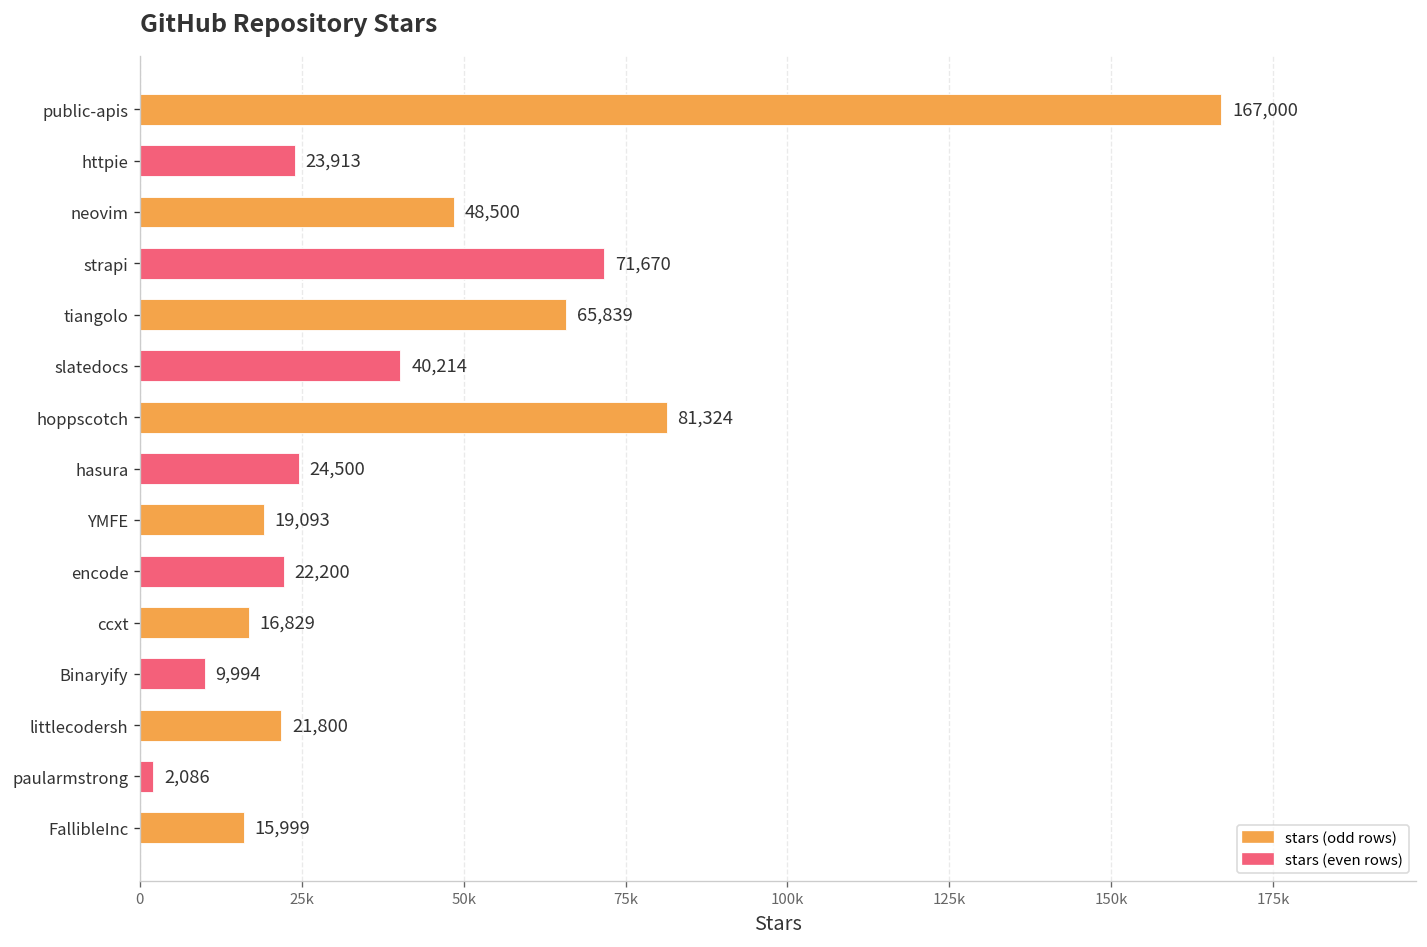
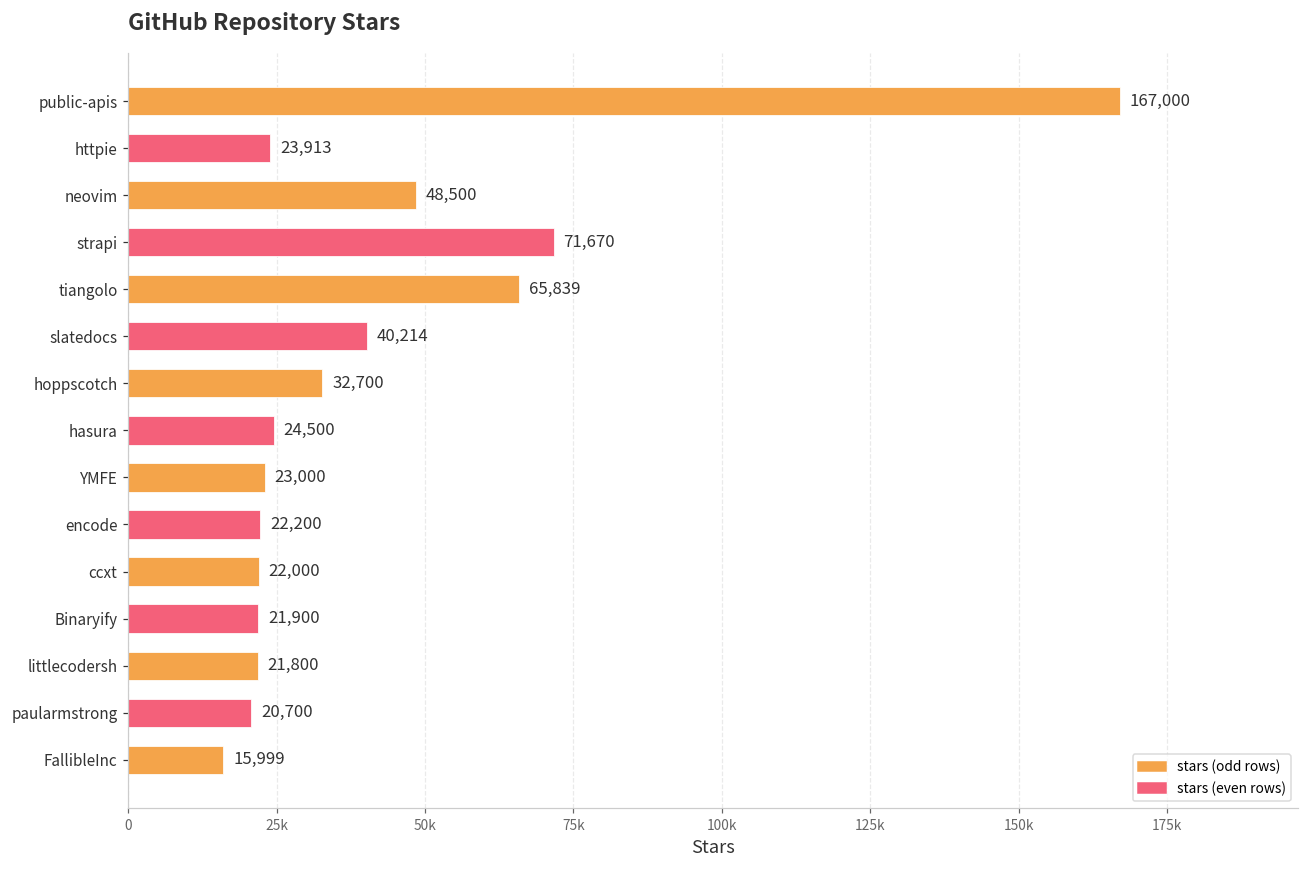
  {
    "public-apis": "167,000",
    "httpie": "23,913",
    "neovim": "48,500",
    "strapi": "71,670",
    "tiangolo": "65,839",
    "slatedocs": "40,214",
-   "hoppscotch": "81,324",
+   "hoppscotch": "32,700",
    "hasura": "24,500",
-   "YMFE": "19,093",
+   "YMFE": "23,000",
    "encode": "22,200",
-   "ccxt": "16,829",
-   "Binaryify": "9,994",
+   "ccxt": "22,000",
+   "Binaryify": "21,900",
    "littlecodersh": "21,800",
-   "paularmstrong": "2,086",
+   "paularmstrong": "20,700",
    "FallibleInc": "15,999"
  }
